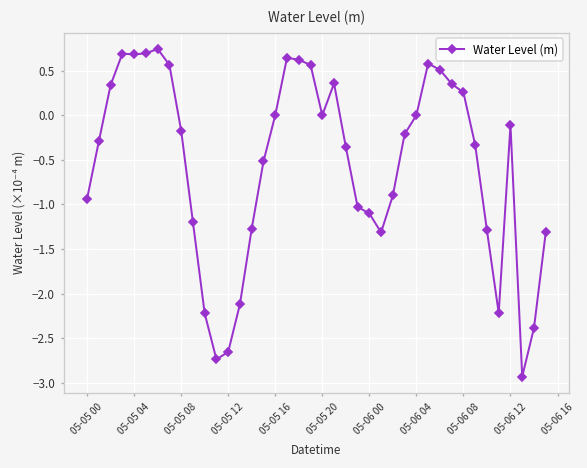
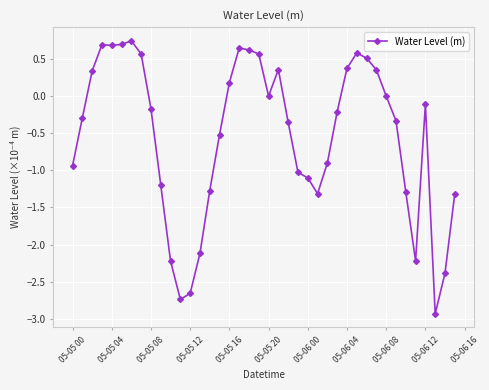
  {
    "05-05 00": -0.9,
    "05-05 04": 0.7,
    "05-05 08": -0.2,
    "05-05 12": -2.7,
-   "05-05 16": 0.0,
+   "05-05 16": 0.2,
    "05-05 20": 0.0,
    "05-06 00": -1.1,
-   "05-06 04": 0.0,
-   "05-06 08": 0.3,
+   "05-06 04": 0.4,
+   "05-06 08": 0.0,
    "05-06 12": -0.1
  }
